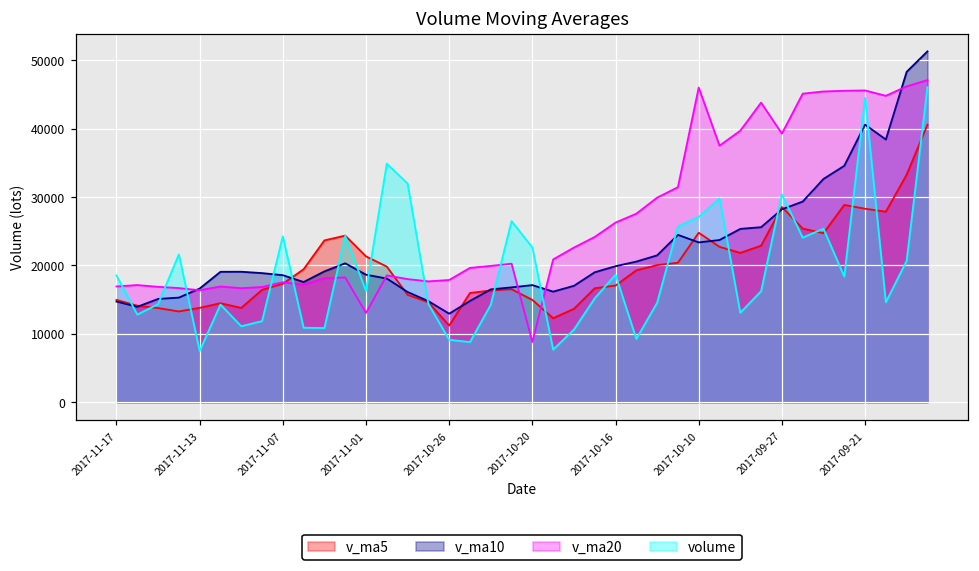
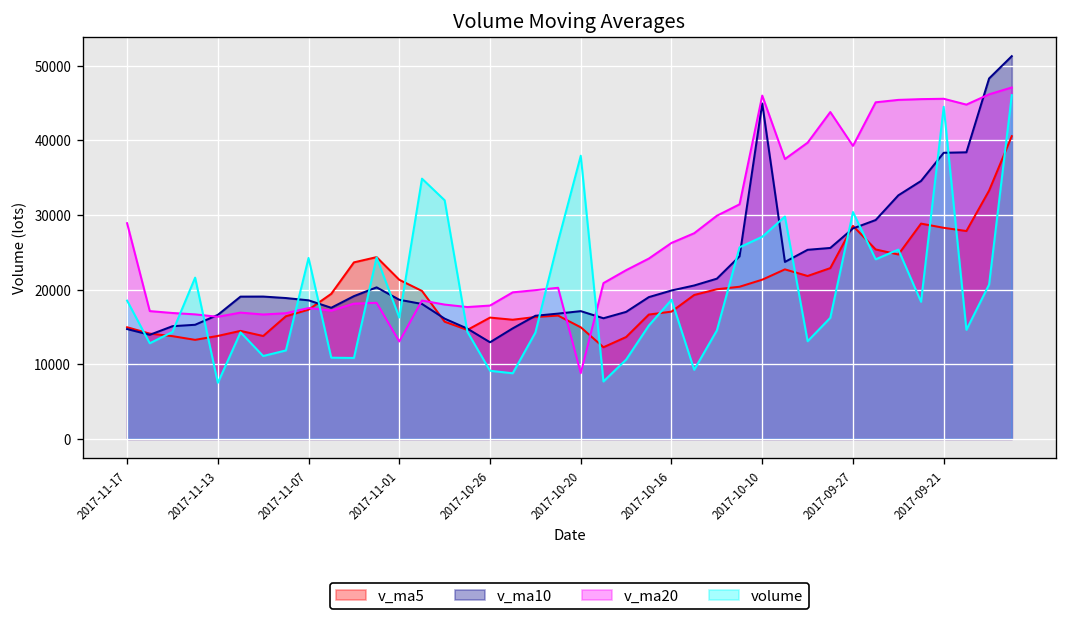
  {
    "v_ma5": {
      "2017-11-13": 14000,
      "2017-11-01": 21000,
-     "2017-10-26": 11000,
+     "2017-10-26": 16000,
      "2017-10-20": 15000,
      "2017-10-16": 17000,
-     "2017-10-10": 25000,
+     "2017-10-10": 21000,
      "2017-09-21": 28000
    },
    "v_ma10": {
      "2017-11-07": 19000,
      "2017-11-01": 19000,
      "2017-10-26": 13000,
      "2017-10-20": 17000,
      "2017-10-16": 20000,
-     "2017-10-10": 23000,
-     "2017-09-21": 41000
+     "2017-10-10": 45000,
+     "2017-09-21": 38000
    },
    "v_ma20": {
-     "2017-11-17": 17000,
+     "2017-11-17": 29000,
      "2017-11-01": 13000,
      "2017-10-26": 18000,
      "2017-10-20": 9000,
      "2017-10-16": 26000,
      "2017-10-10": 46000,
      "2017-09-27": 39000,
      "2017-09-21": 46000
    },
    "volume": {
      "2017-11-17": 19000,
      "2017-11-13": 8000,
      "2017-11-07": 24000,
      "2017-11-01": 16000,
      "2017-10-26": 9000,
-     "2017-10-20": 23000,
+     "2017-10-20": 38000,
      "2017-10-16": 19000,
      "2017-10-10": 27000,
      "2017-09-27": 30000,
      "2017-09-21": 44000
    }
  }
